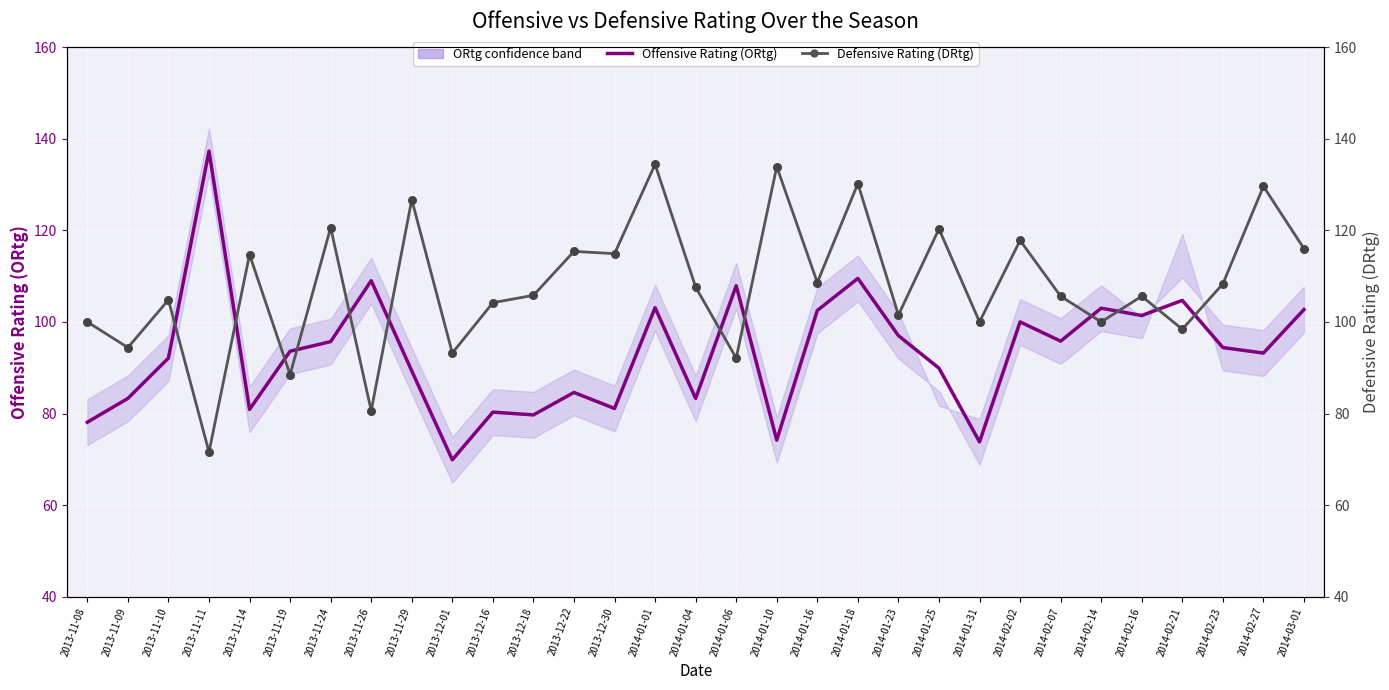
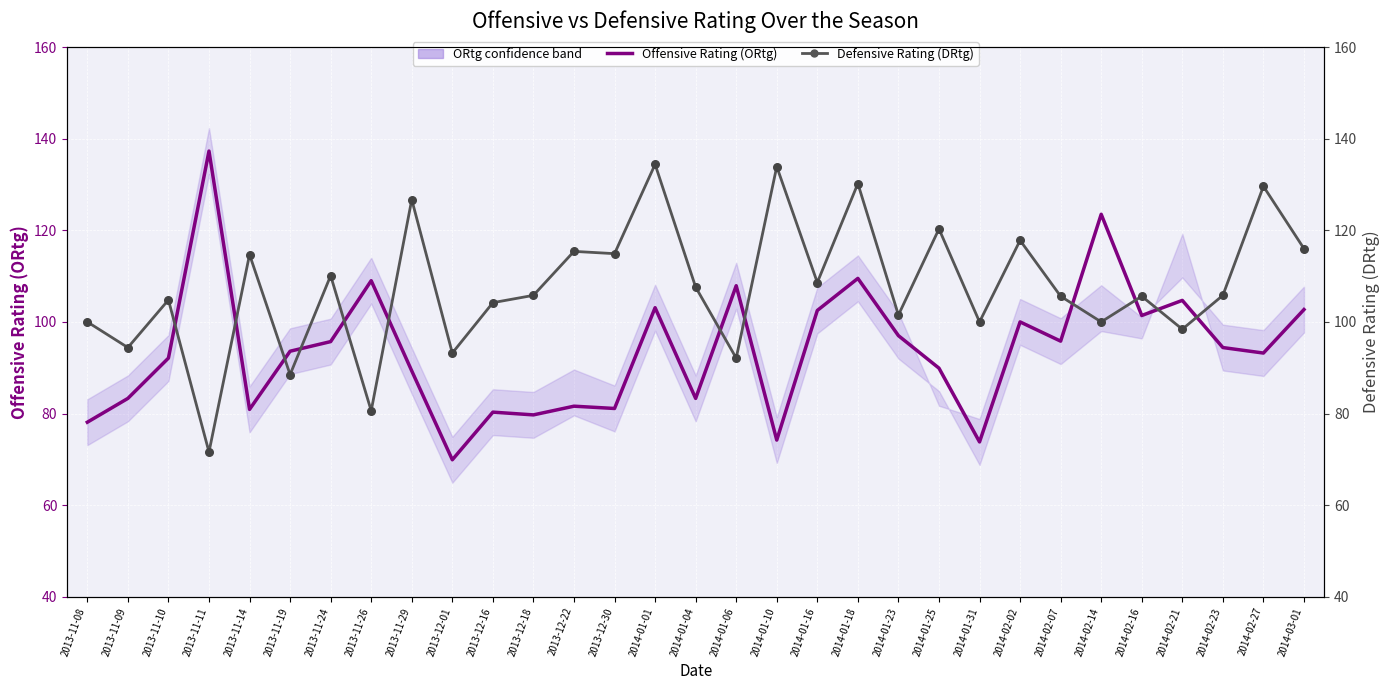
  {
    "Offensive Rating (ORtg)": {
      "2013-11-08": 78,
      "2013-11-09": 83,
      "2013-11-10": 92,
      "2013-11-11": 137,
      "2013-11-14": 81,
      "2013-11-19": 94,
      "2013-11-24": 96,
      "2013-11-26": 109,
      "2013-11-29": 89,
      "2013-12-01": 70,
      "2013-12-16": 80,
      "2013-12-18": 80,
-     "2013-12-22": 85,
+     "2013-12-22": 82,
      "2013-12-30": 81,
      "2014-01-01": 103,
      "2014-01-04": 83,
      "2014-01-06": 108,
      "2014-01-10": 74,
      "2014-01-16": 103,
      "2014-01-18": 110,
      "2014-01-23": 97,
      "2014-01-25": 90,
      "2014-01-31": 74,
      "2014-02-02": 100,
      "2014-02-07": 96,
-     "2014-02-14": 103,
+     "2014-02-14": 124,
      "2014-02-21": 105,
      "2014-02-23": 94,
      "2014-02-27": 93,
      "2014-03-01": 103
    },
    "Defensive Rating (DRtg)": {
      "2013-11-08": 100,
      "2013-11-09": 94,
      "2013-11-10": 105,
      "2013-11-11": 72,
      "2013-11-14": 115,
      "2013-11-19": 89,
-     "2013-11-24": 121,
+     "2013-11-24": 110,
      "2013-11-26": 81,
      "2013-11-29": 127,
      "2013-12-01": 93,
      "2013-12-16": 104,
      "2013-12-18": 106,
      "2013-12-22": 115,
      "2013-12-30": 115,
      "2014-01-01": 134,
      "2014-01-04": 108,
      "2014-01-06": 92,
      "2014-01-10": 134,
      "2014-01-16": 109,
      "2014-01-18": 130,
      "2014-01-23": 102,
      "2014-01-25": 120,
      "2014-01-31": 100,
      "2014-02-02": 118,
      "2014-02-07": 106,
      "2014-02-14": 100,
      "2014-02-16": 106,
      "2014-02-21": 98,
-     "2014-02-23": 108,
+     "2014-02-23": 106,
      "2014-02-27": 130,
      "2014-03-01": 116
    }
  }
